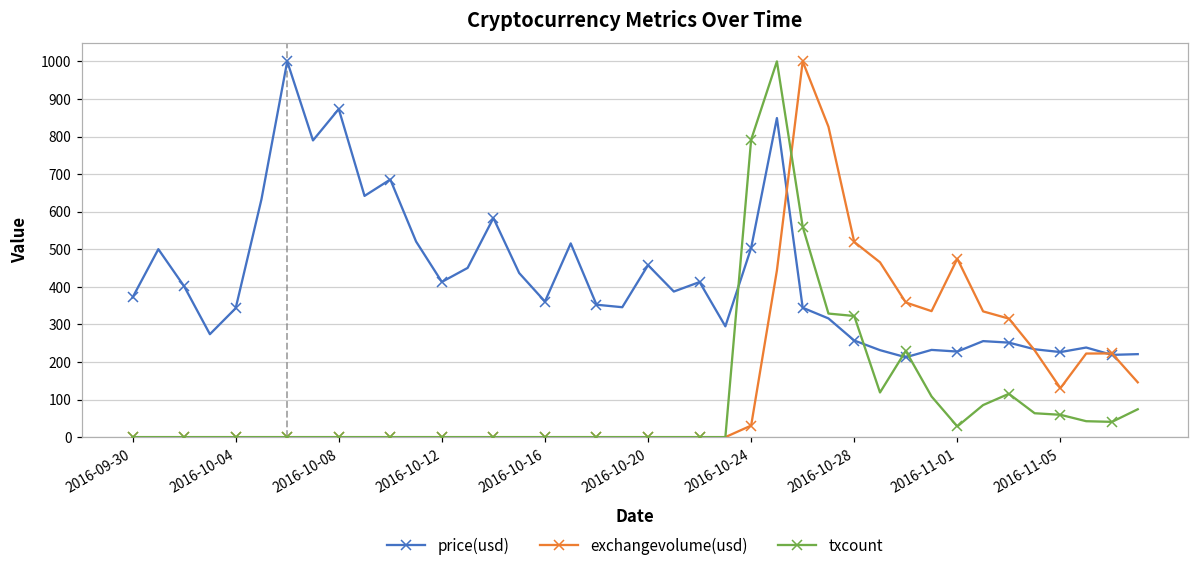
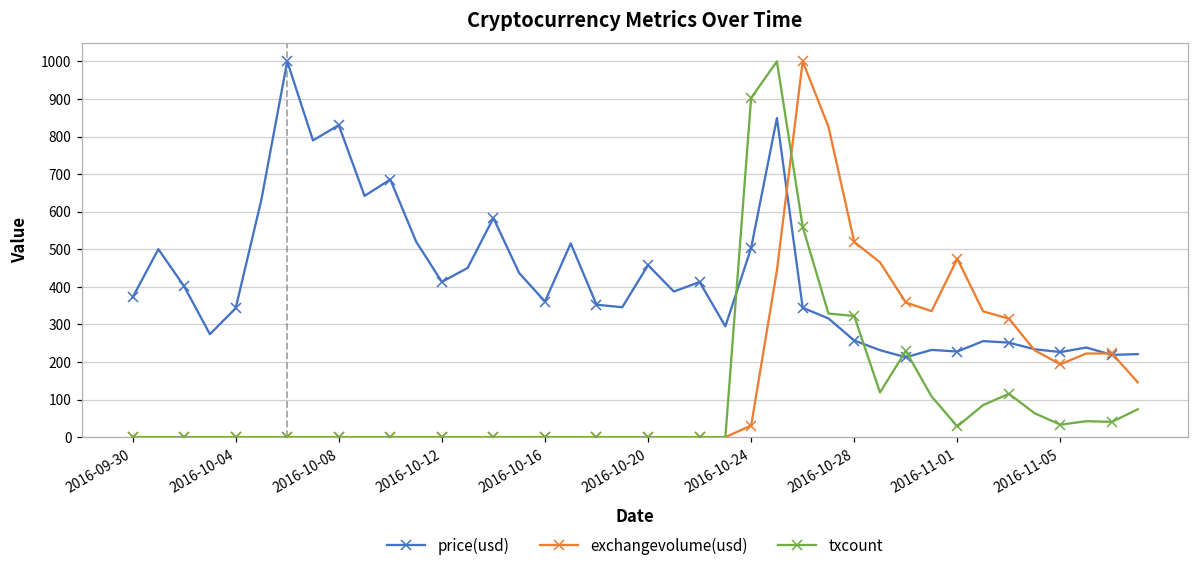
  {
    "price(usd)": {
      "2016-09-30": 370,
      "2016-10-04": 340,
-     "2016-10-08": 870,
+     "2016-10-08": 830,
      "2016-10-12": 410,
      "2016-10-16": 360,
      "2016-10-20": 460,
      "2016-10-24": 500,
      "2016-10-28": 260,
      "2016-11-01": 230,
      "2016-11-05": 230
    },
    "exchangevolume(usd)": {
      "2016-10-24": 30,
      "2016-10-28": 520,
      "2016-11-01": 470,
-     "2016-11-05": 130
+     "2016-11-05": 190
    },
    "txcount": {
-     "2016-10-24": 790,
+     "2016-10-24": 900,
      "2016-10-28": 320,
      "2016-11-01": 30,
-     "2016-11-05": 60
+     "2016-11-05": 30
    }
  }
